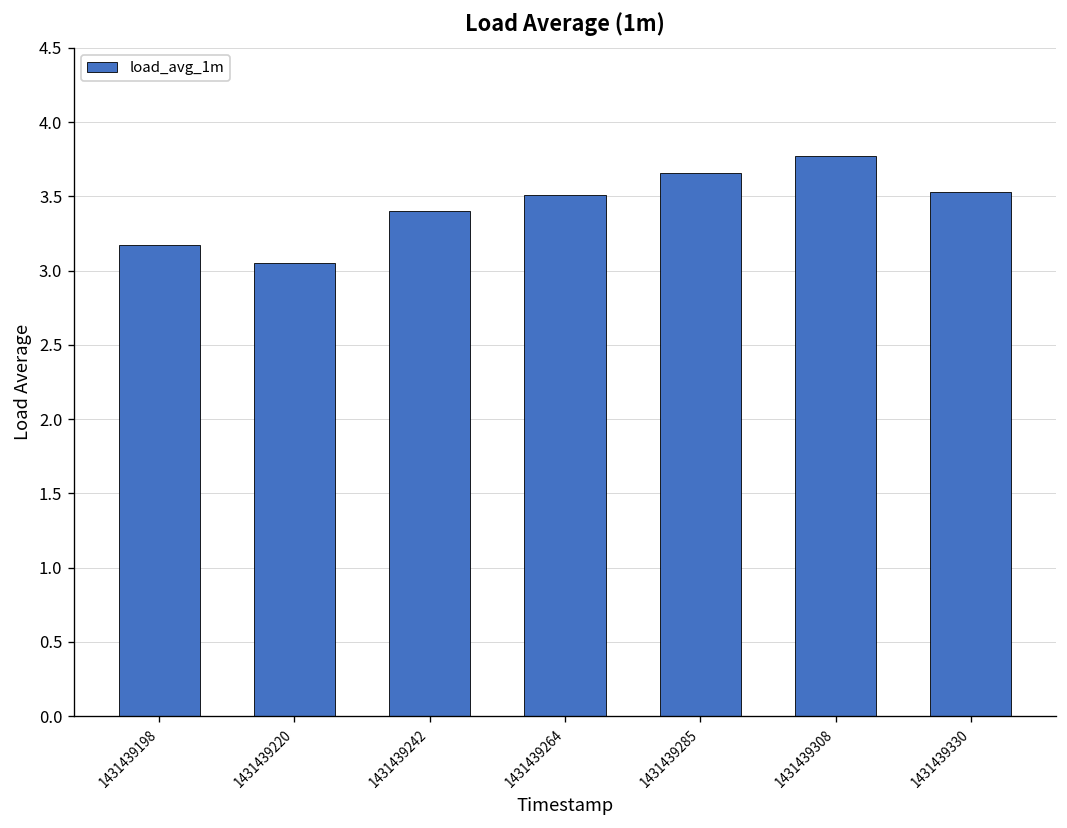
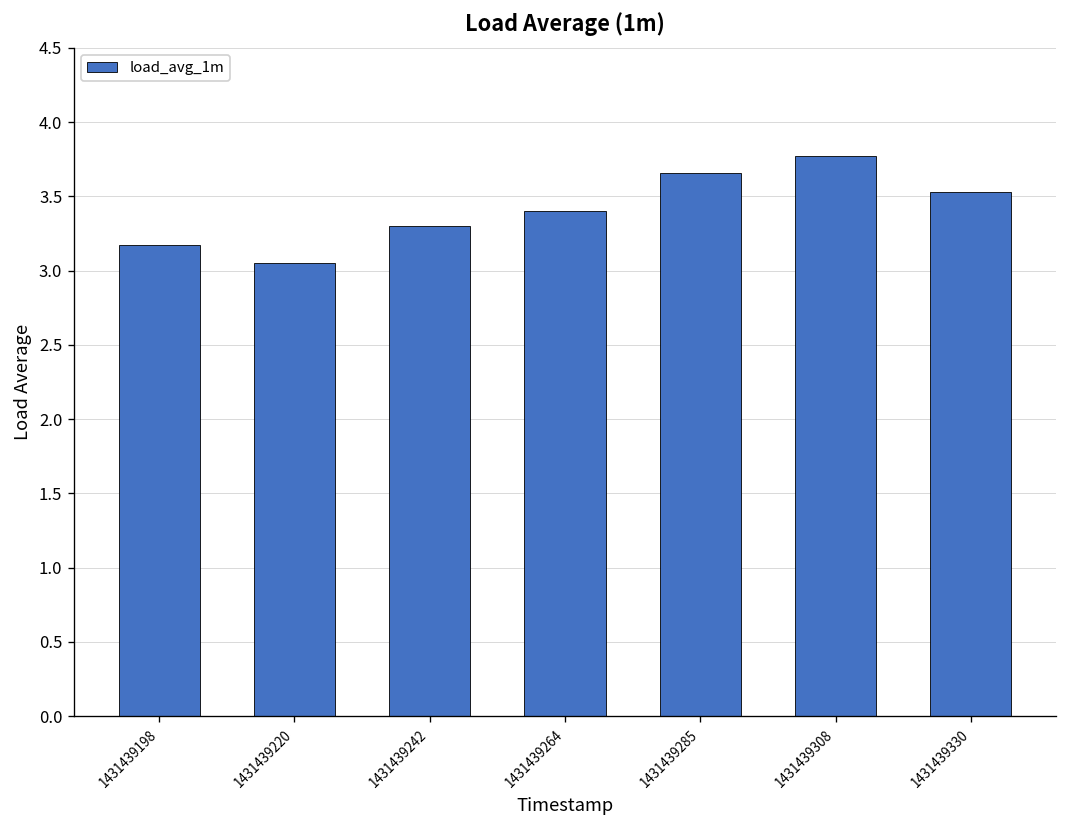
  {
    "1431439198": 3.17,
    "1431439220": 3.05,
-   "1431439242": 3.4,
-   "1431439264": 3.51,
+   "1431439242": 3.3,
+   "1431439264": 3.40,
    "1431439285": 3.66,
    "1431439308": 3.77,
    "1431439330": 3.53
  }
